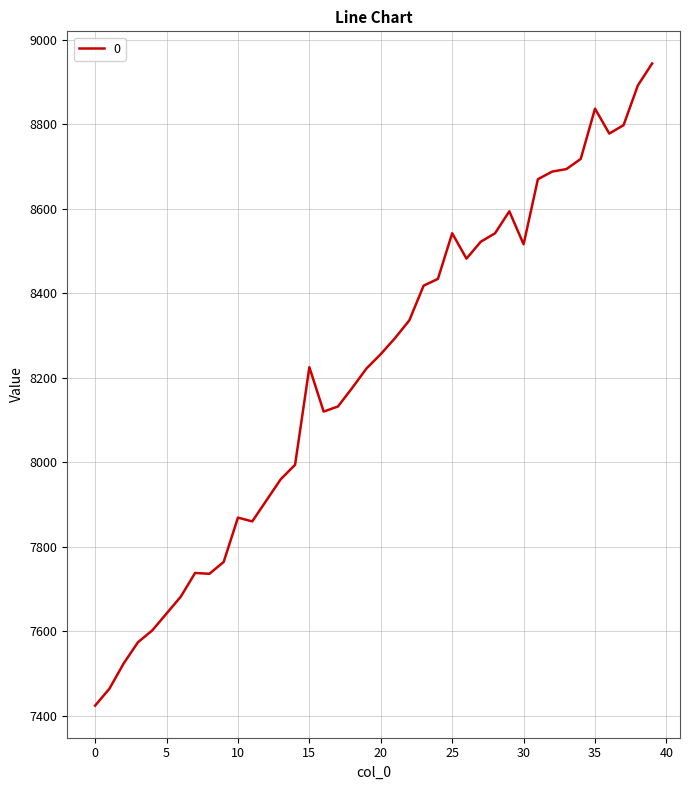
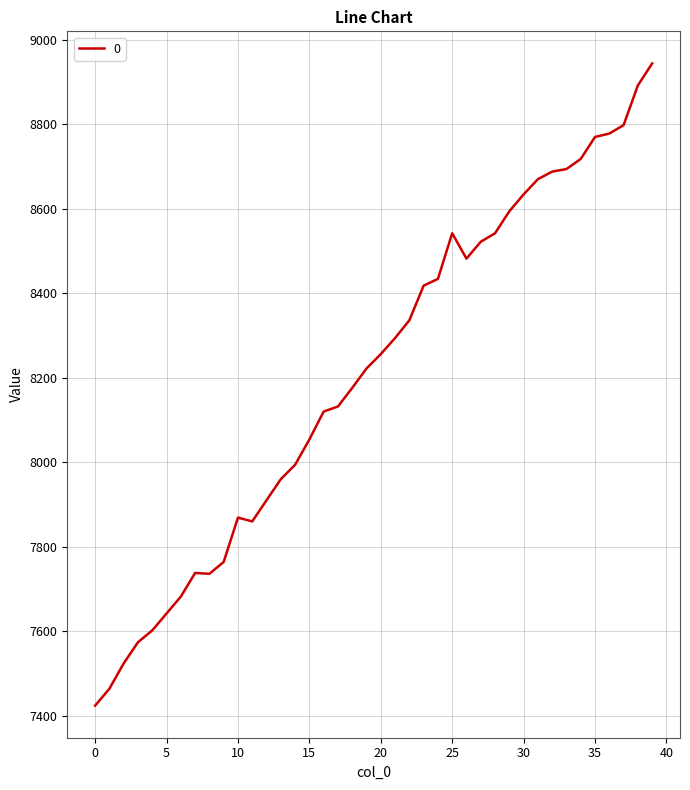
  {
    "0": 7420,
    "5": 7640,
    "10": 7870,
-   "15": 8230,
+   "15": 8050,
    "20": 8260,
    "25": 8540,
-   "30": 8520,
-   "35": 8840
+   "30": 8630,
+   "35": 8770
  }
